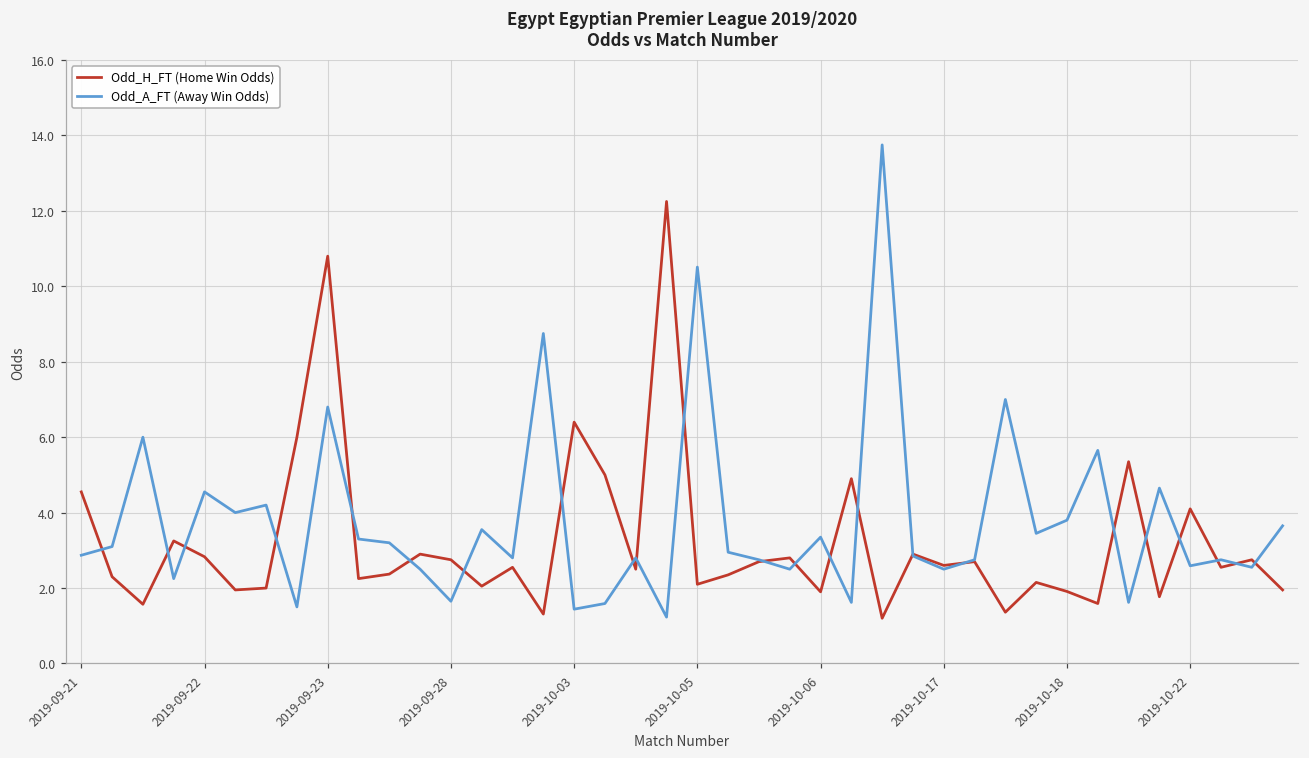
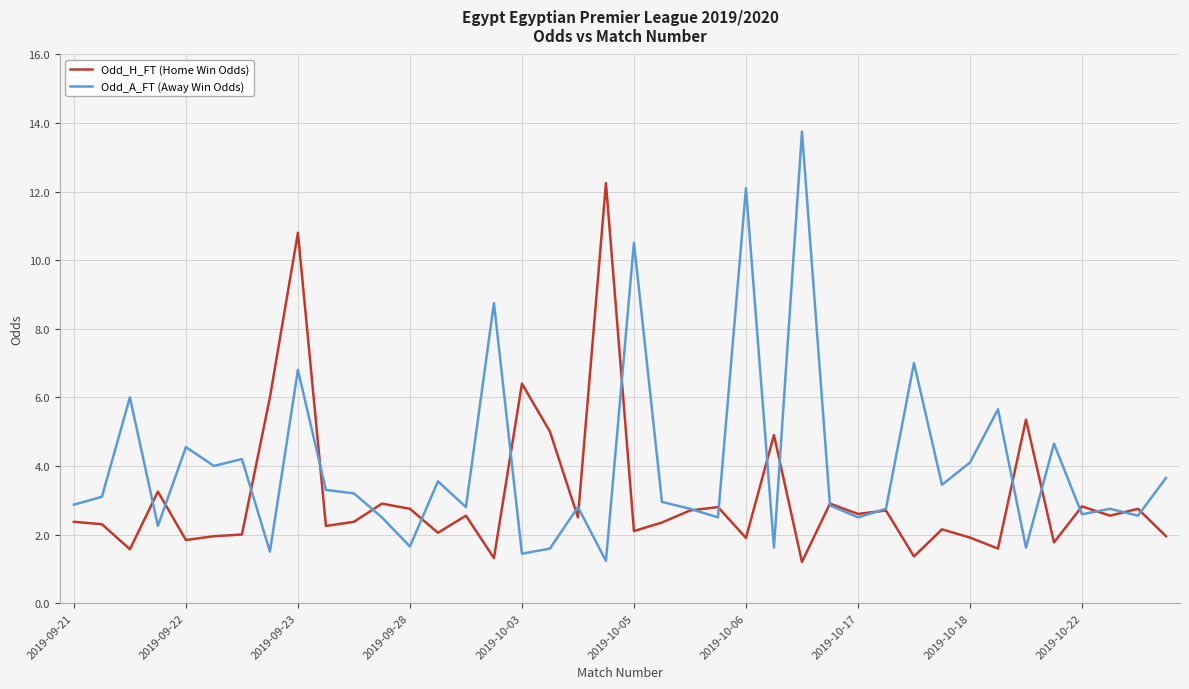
  {
    "Odd_H_FT (Home Win Odds)": {
-     "2019-09-21": 4.6,
-     "2019-09-22": 2.8,
+     "2019-09-21": 2.4,
+     "2019-09-22": 1.8,
      "2019-09-23": 10.8,
      "2019-09-28": 2.8,
      "2019-10-03": 6.4,
      "2019-10-05": 2.1,
      "2019-10-06": 1.9,
      "2019-10-17": 2.6,
      "2019-10-18": 1.9,
-     "2019-10-22": 4.1
+     "2019-10-22": 2.8
    },
    "Odd_A_FT (Away Win Odds)": {
      "2019-09-21": 2.9,
      "2019-09-22": 4.6,
      "2019-09-23": 6.8,
      "2019-09-28": 1.7,
      "2019-10-03": 1.4,
      "2019-10-05": 10.5,
-     "2019-10-06": 3.4,
+     "2019-10-06": 12.1,
      "2019-10-17": 2.5,
-     "2019-10-18": 3.8,
+     "2019-10-18": 4.1,
      "2019-10-22": 2.6
    }
  }
